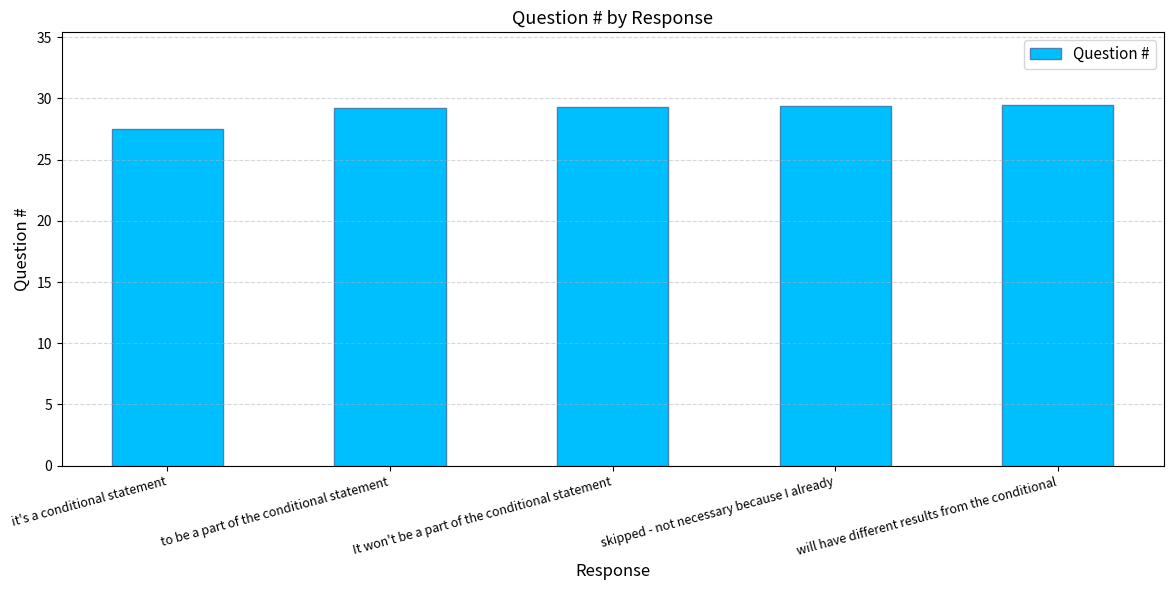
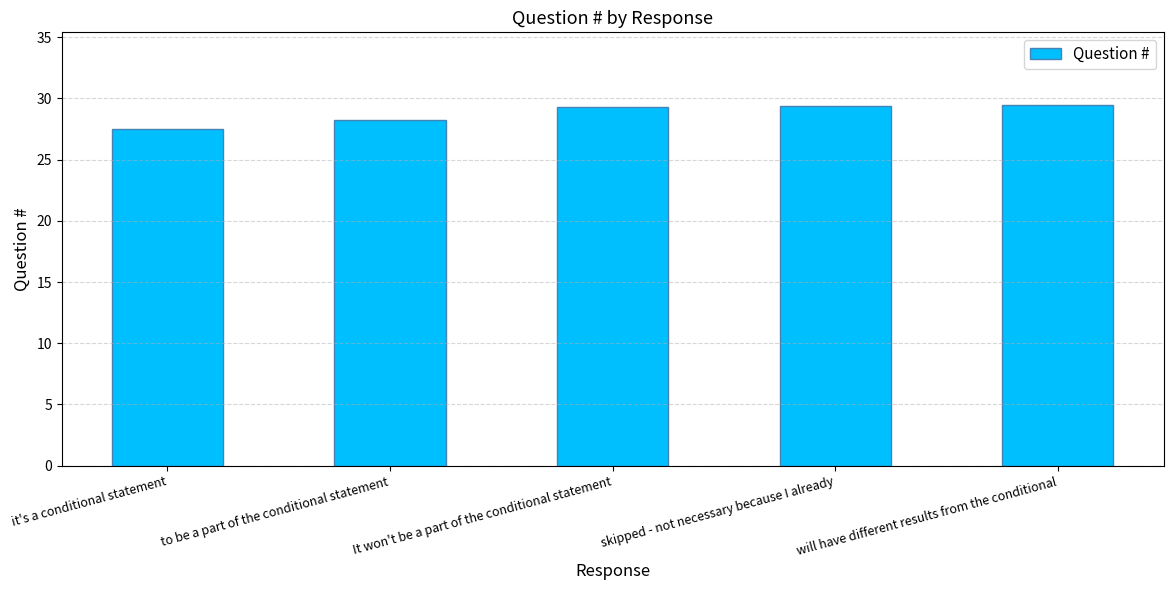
  {
    "it's a conditional statement": 27.5,
-   "to be a part of the conditional statement": 29.2,
+   "to be a part of the conditional statement": 28.2,
    "It won't be a part of the conditional statement": 29.3,
    "skipped - not necessary because I already": 29.4,
    "will have different results from the conditional": 29.5
  }
